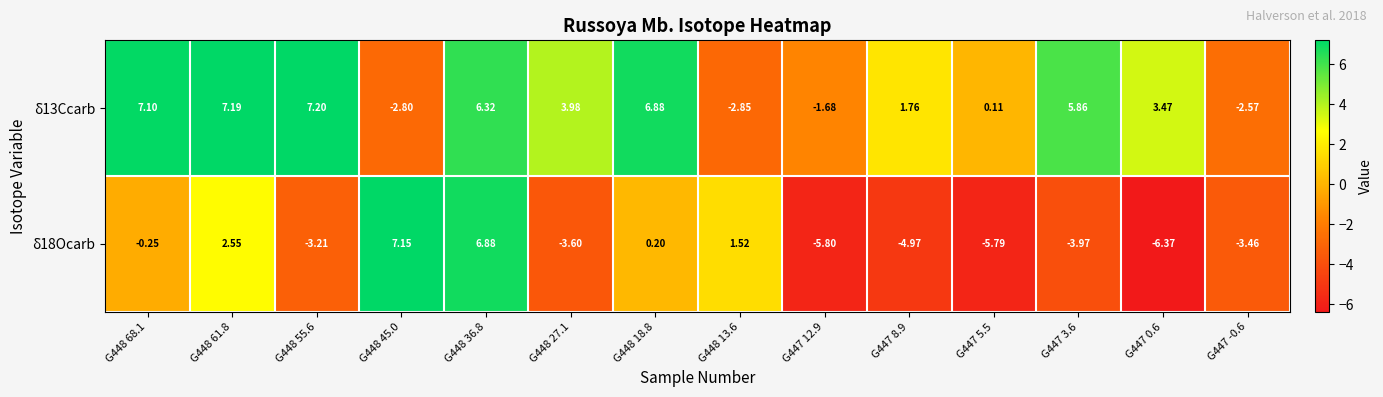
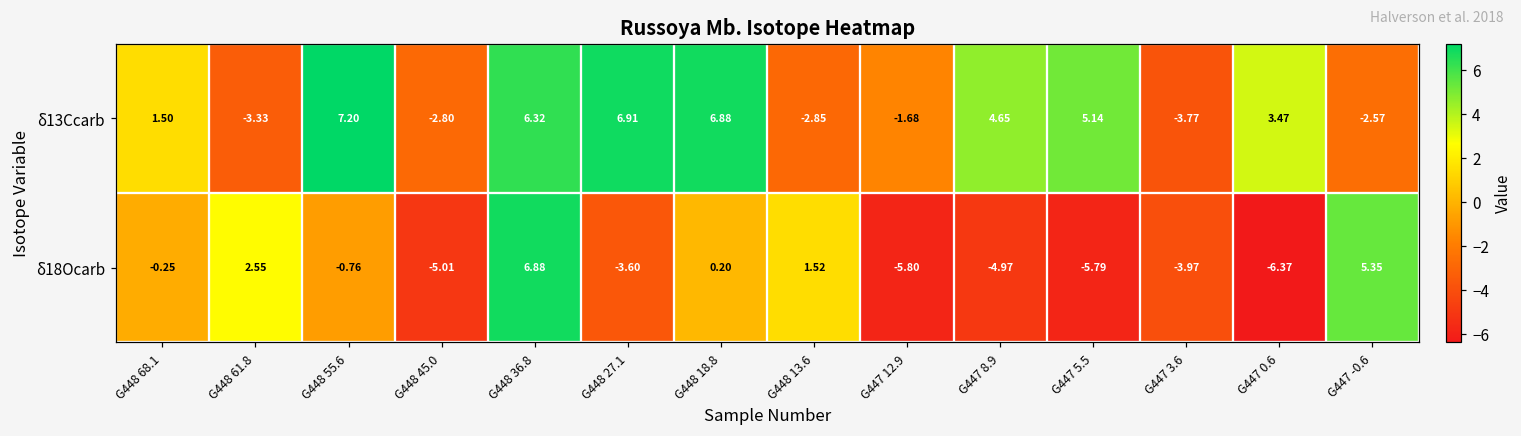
  {
    "δ13Ccarb": {
-     "G448 68.1": 7.10,
-     "G448 61.8": 7.19,
+     "G448 68.1": 1.50,
+     "G448 61.8": -3.33,
      "G448 55.6": 7.20,
      "G448 45.0": -2.80,
      "G448 36.8": 6.32,
-     "G448 27.1": 3.98,
+     "G448 27.1": 6.91,
      "G448 18.8": 6.88,
      "G448 13.6": -2.85,
      "G447 12.9": -1.68,
-     "G447 8.9": 1.76,
-     "G447 5.5": 0.11,
-     "G447 3.6": 5.86,
+     "G447 8.9": 4.65,
+     "G447 5.5": 5.14,
+     "G447 3.6": -3.77,
      "G447 0.6": 3.47,
      "G447 -0.6": -2.57
    },
    "δ18Ocarb": {
      "G448 68.1": -0.25,
      "G448 61.8": 2.55,
-     "G448 55.6": -3.21,
-     "G448 45.0": 7.15,
+     "G448 55.6": -0.76,
+     "G448 45.0": -5.01,
      "G448 36.8": 6.88,
      "G448 27.1": -3.60,
      "G448 18.8": 0.20,
      "G448 13.6": 1.52,
      "G447 12.9": -5.80,
      "G447 8.9": -4.97,
      "G447 5.5": -5.79,
      "G447 3.6": -3.97,
      "G447 0.6": -6.37,
-     "G447 -0.6": -3.46
+     "G447 -0.6": 5.35
    }
  }
